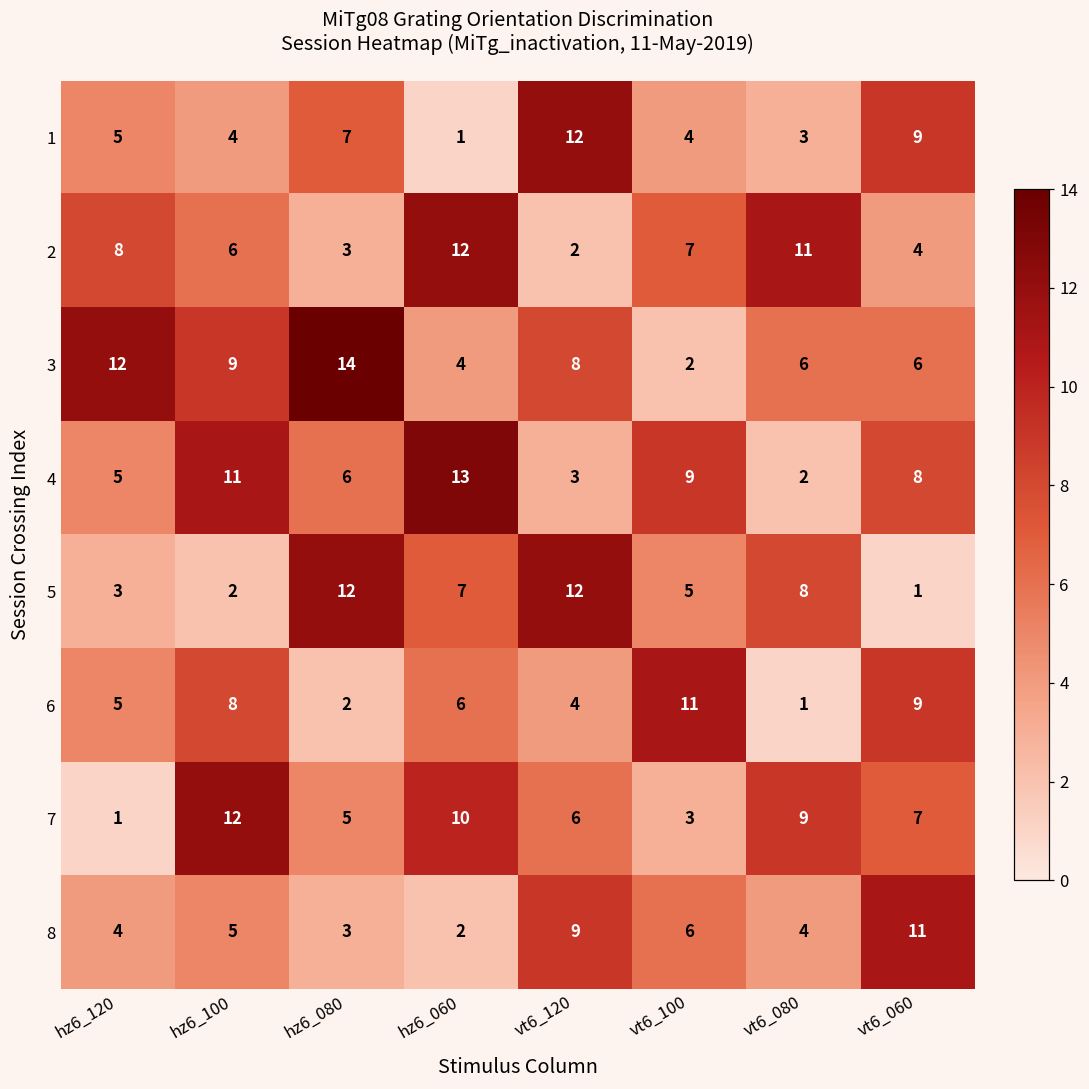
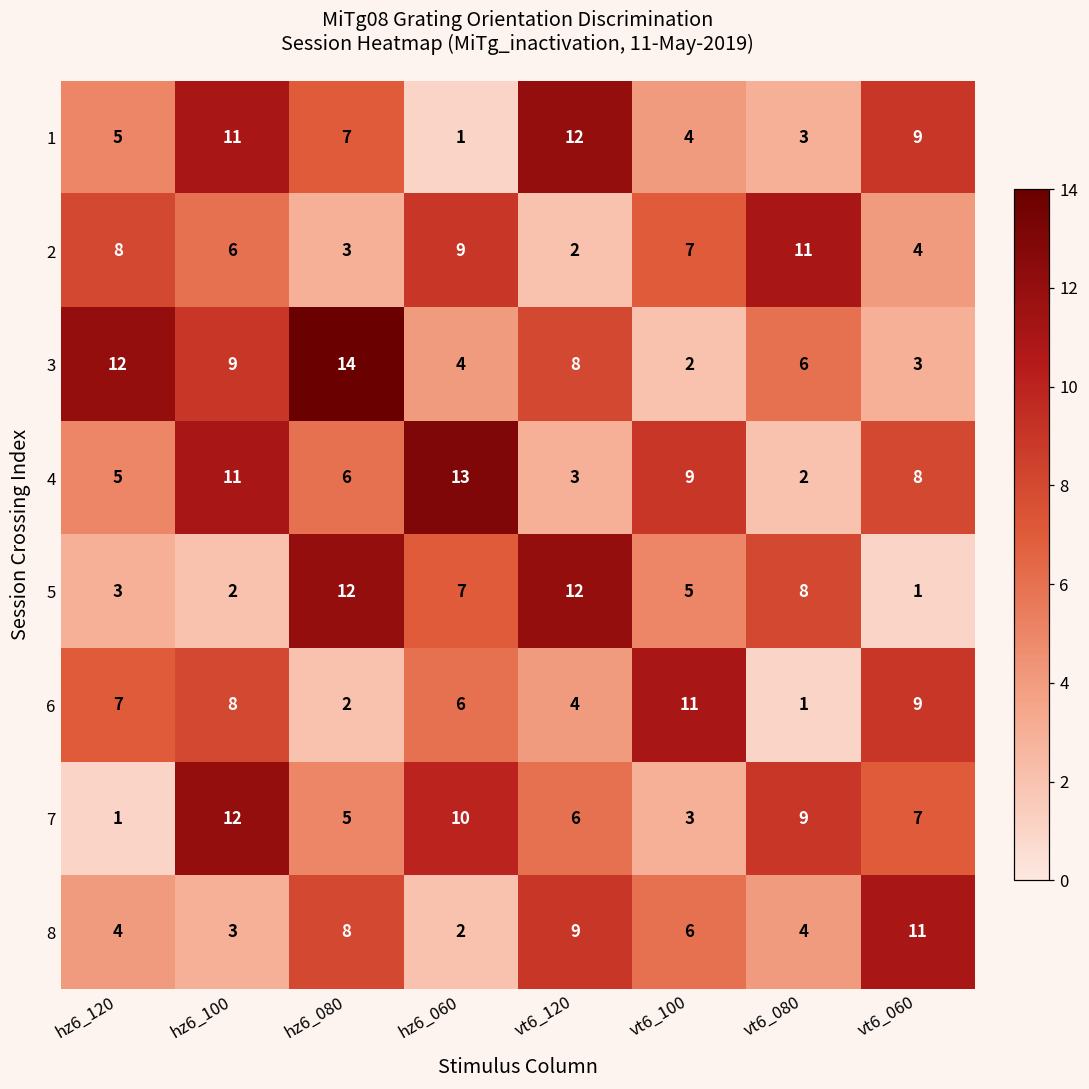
  {
    "1": {
      "hz6_120": 5,
-     "hz6_100": 4,
+     "hz6_100": 11,
      "hz6_080": 7,
      "hz6_060": 1,
      "vt6_120": 12,
      "vt6_100": 4,
      "vt6_080": 3,
      "vt6_060": 9
    },
    "2": {
      "hz6_120": 8,
      "hz6_100": 6,
      "hz6_080": 3,
-     "hz6_060": 12,
+     "hz6_060": 9,
      "vt6_120": 2,
      "vt6_100": 7,
      "vt6_080": 11,
      "vt6_060": 4
    },
    "3": {
      "hz6_120": 12,
      "hz6_100": 9,
      "hz6_080": 14,
      "hz6_060": 4,
      "vt6_120": 8,
      "vt6_100": 2,
      "vt6_080": 6,
-     "vt6_060": 6
+     "vt6_060": 3
    },
    "4": {
      "hz6_120": 5,
      "hz6_100": 11,
      "hz6_080": 6,
      "hz6_060": 13,
      "vt6_120": 3,
      "vt6_100": 9,
      "vt6_080": 2,
      "vt6_060": 8
    },
    "5": {
      "hz6_120": 3,
      "hz6_100": 2,
      "hz6_080": 12,
      "hz6_060": 7,
      "vt6_120": 12,
      "vt6_100": 5,
      "vt6_080": 8,
      "vt6_060": 1
    },
    "6": {
-     "hz6_120": 5,
+     "hz6_120": 7,
      "hz6_100": 8,
      "hz6_080": 2,
      "hz6_060": 6,
      "vt6_120": 4,
      "vt6_100": 11,
      "vt6_080": 1,
      "vt6_060": 9
    },
    "7": {
      "hz6_120": 1,
      "hz6_100": 12,
      "hz6_080": 5,
      "hz6_060": 10,
      "vt6_120": 6,
      "vt6_100": 3,
      "vt6_080": 9,
      "vt6_060": 7
    },
    "8": {
      "hz6_120": 4,
-     "hz6_100": 5,
-     "hz6_080": 3,
+     "hz6_100": 3,
+     "hz6_080": 8,
      "hz6_060": 2,
      "vt6_120": 9,
      "vt6_100": 6,
      "vt6_080": 4,
      "vt6_060": 11
    }
  }
